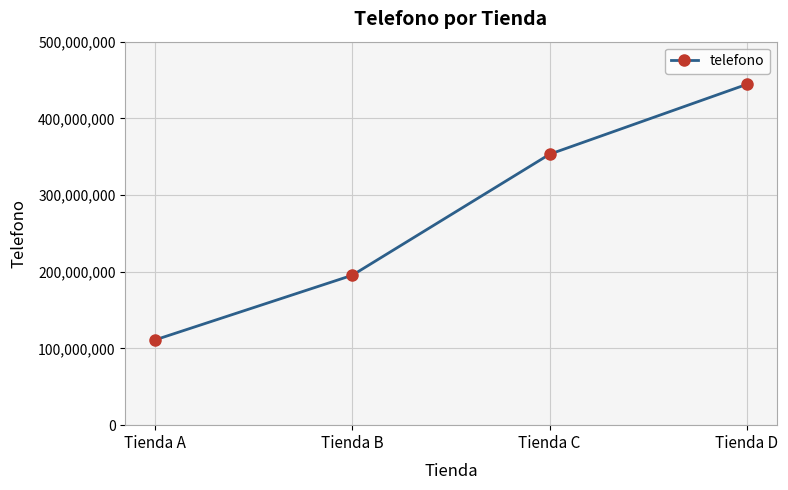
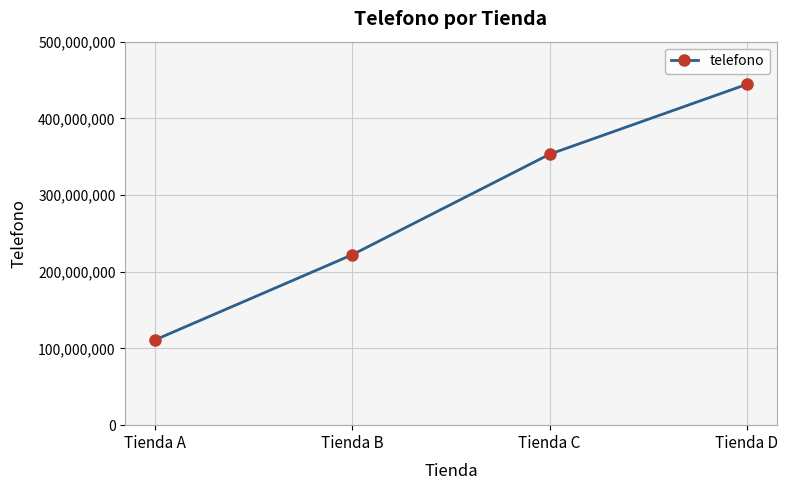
  {
    "Tienda A": "110,000,000",
-   "Tienda B": "200,000,000",
+   "Tienda B": "220,000,000",
    "Tienda C": "350,000,000",
    "Tienda D": "440,000,000"
  }
